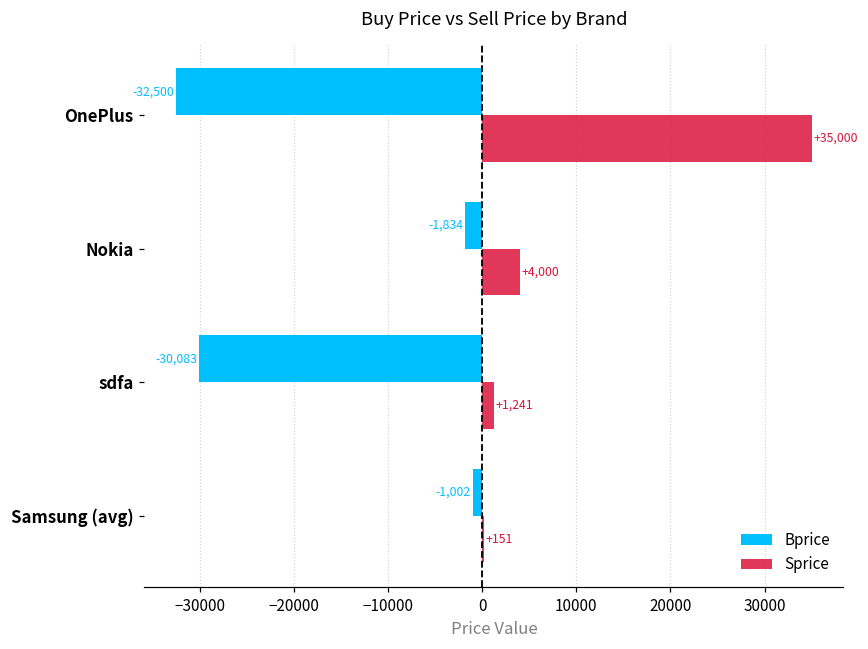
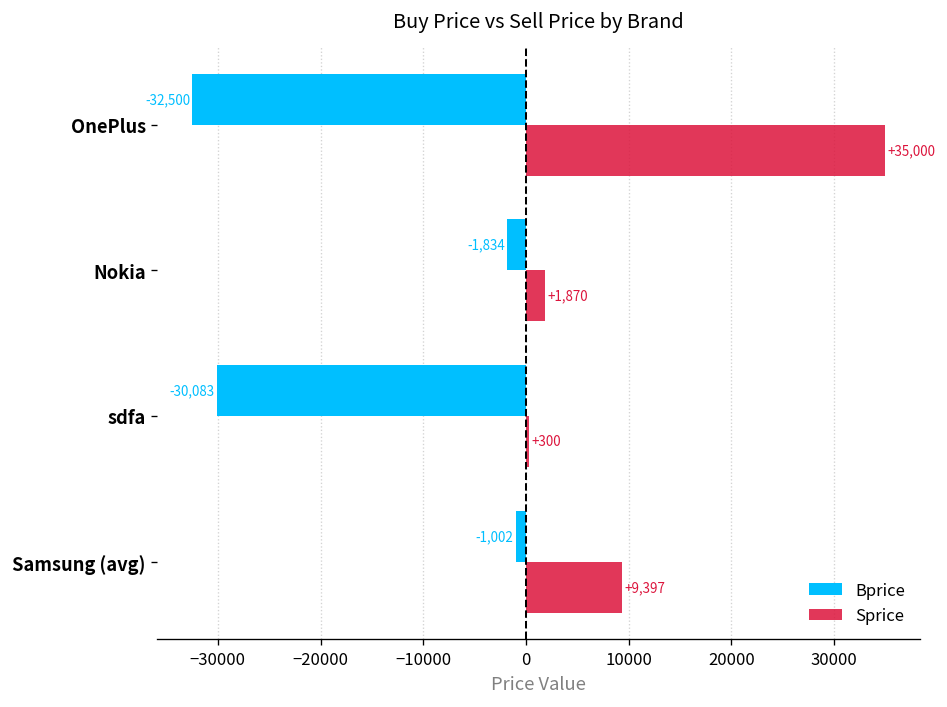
  {
    "Bprice": {
      "OnePlus": "-32,500",
      "Nokia": "-1,834",
      "sdfa": "-30,083",
      "Samsung (avg)": "-1,002"
    },
    "Sprice": {
      "OnePlus": "+35,000",
-     "Nokia": "+4,000",
-     "sdfa": "+1,241",
-     "Samsung (avg)": "+151"
+     "Nokia": "+1,870",
+     "sdfa": "+300",
+     "Samsung (avg)": "+9,397"
    }
  }
